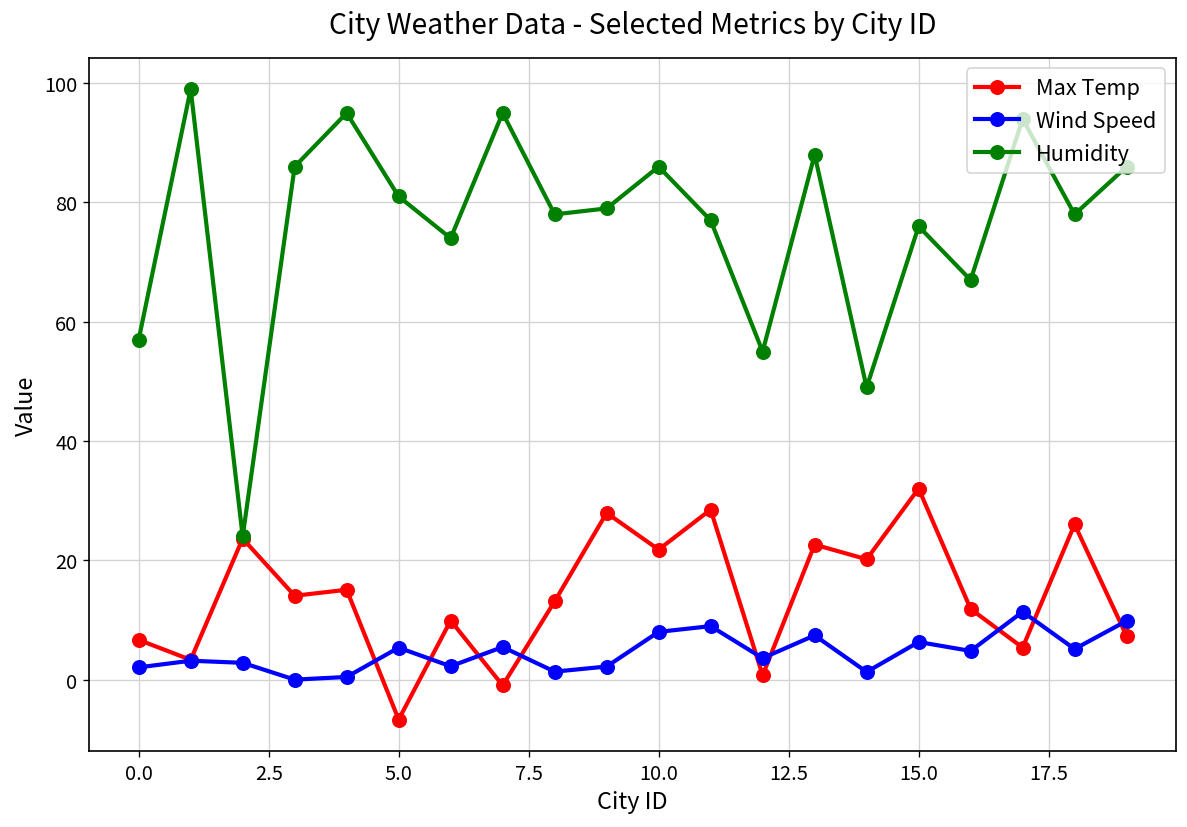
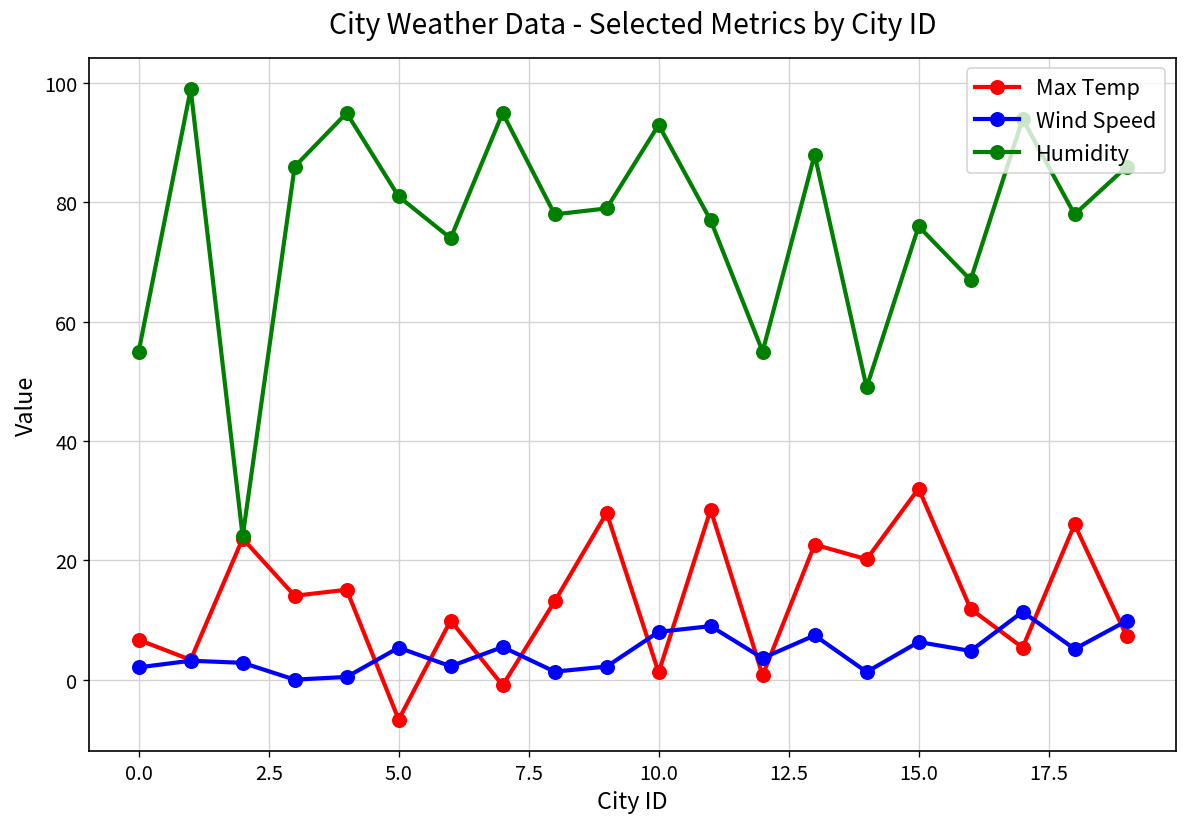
  {
    "Max Temp": {
      "0.0": 7,
      "5.0": -7,
-     "10.0": 22,
+     "10.0": 1,
      "15.0": 32
    },
    "Wind Speed": {
      "0.0": 2,
      "5.0": 5,
      "10.0": 8,
      "15.0": 6
    },
    "Humidity": {
-     "0.0": 57,
+     "0.0": 55,
      "5.0": 81,
-     "10.0": 86,
+     "10.0": 93,
      "15.0": 76
    }
  }
